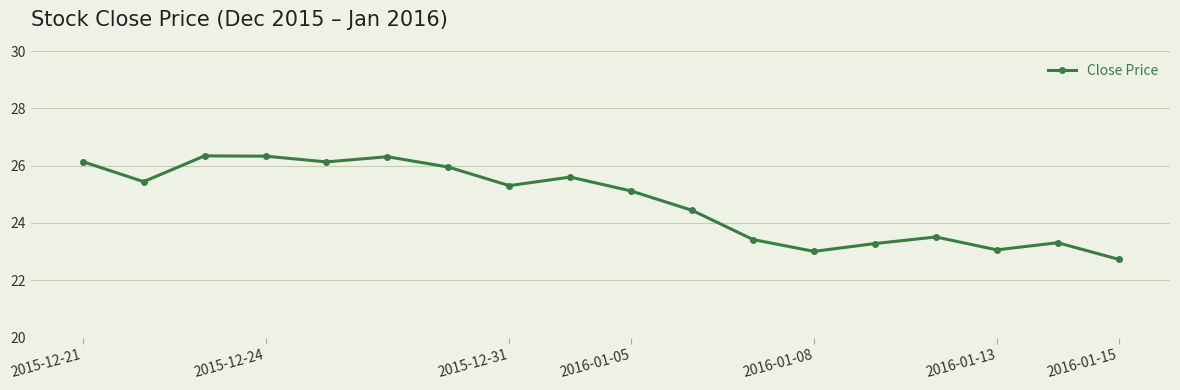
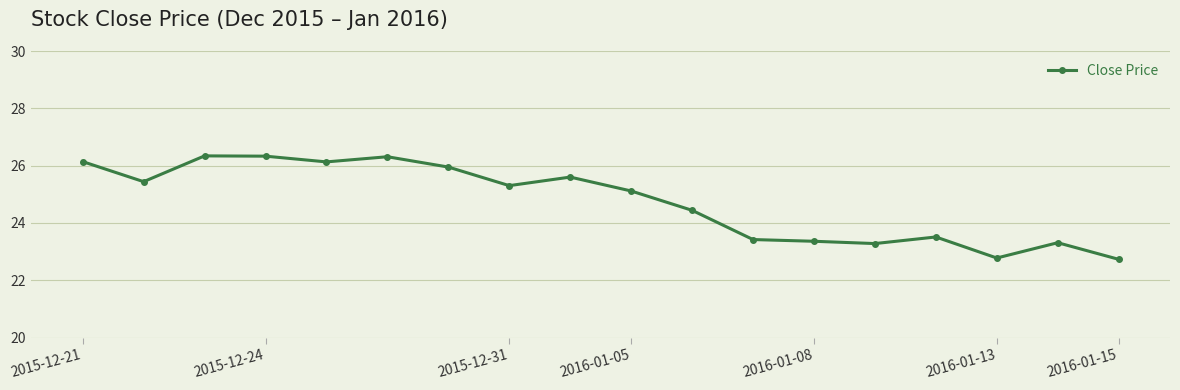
  {
    "2015-12-21": 26.1,
    "2015-12-24": 26.3,
    "2015-12-31": 25.3,
    "2016-01-05": 25.1,
-   "2016-01-08": 23.0,
-   "2016-01-13": 23.1,
+   "2016-01-08": 23.4,
+   "2016-01-13": 22.8,
    "2016-01-15": 22.7
  }
